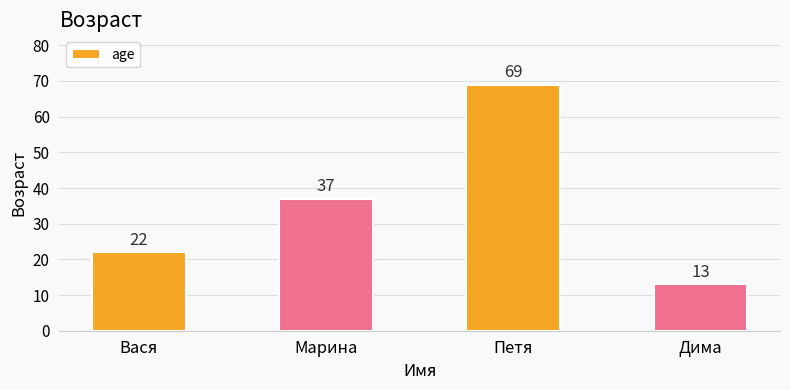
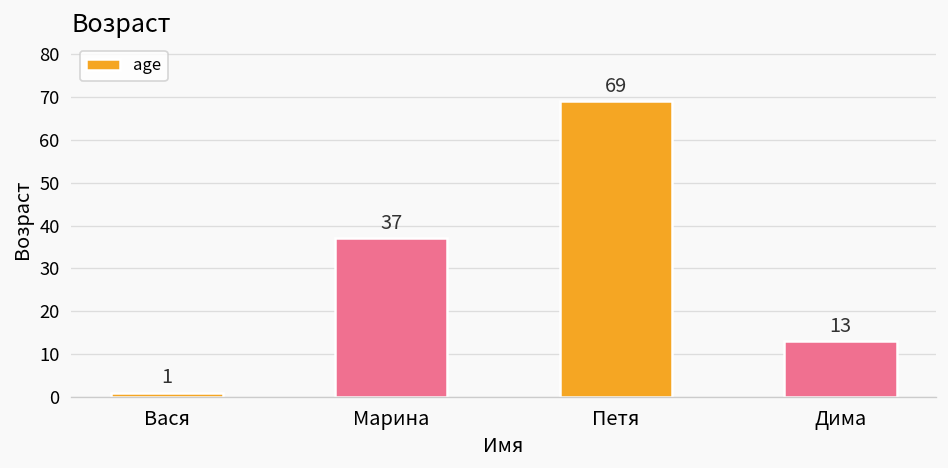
  {
-   "Вася": 22,
+   "Вася": 1,
    "Марина": 37,
    "Петя": 69,
    "Дима": 13
  }
